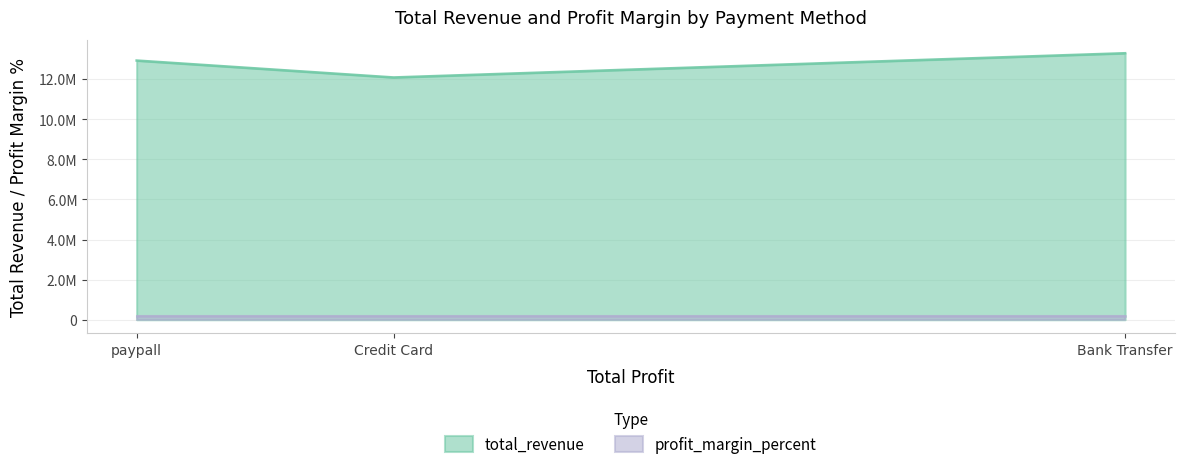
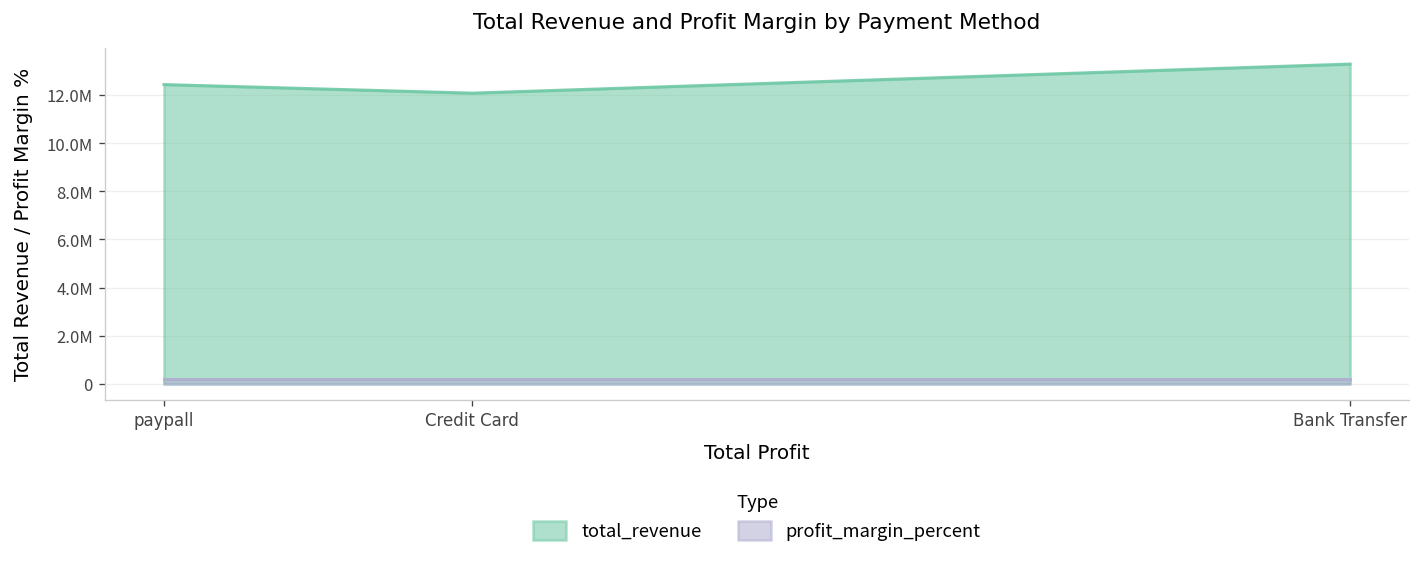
  {
    "total_revenue": {
-     "paypall": 12900000,
+     "paypall": 12400000,
      "Credit Card": 12100000,
      "Bank Transfer": 13300000
    },
    "profit_margin_percent": {
      "paypall": 200000,
      "Credit Card": 200000,
      "Bank Transfer": 200000
    }
  }
